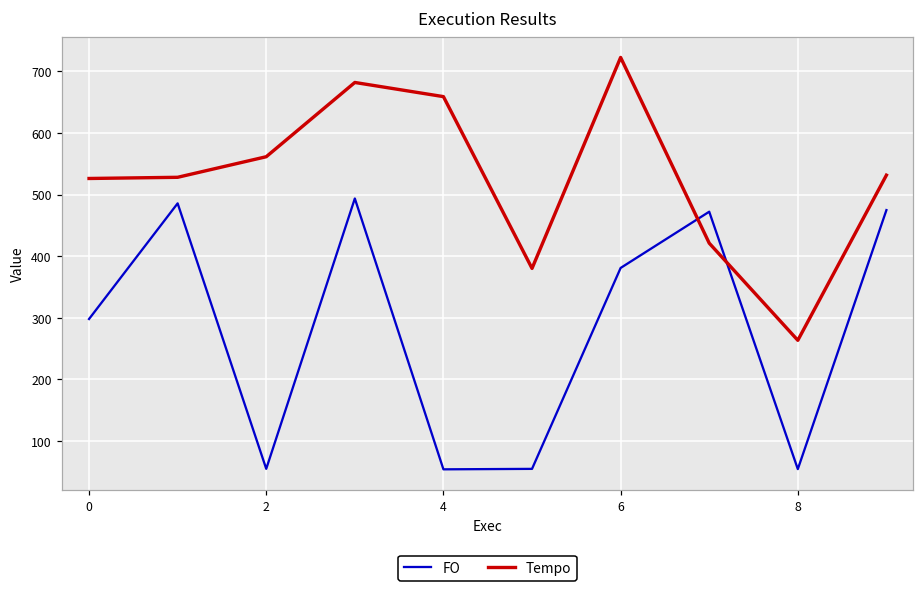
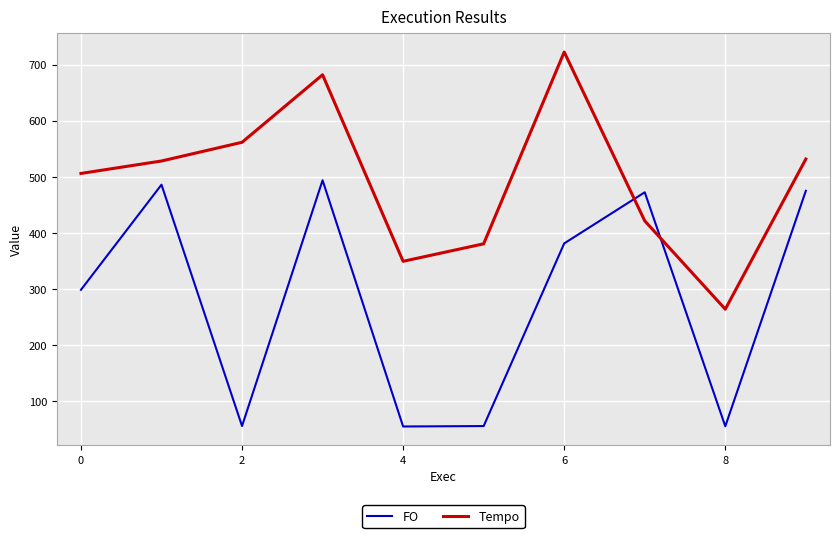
  {
    "FO": {
      "0": 300,
      "2": 60,
      "4": 50,
      "6": 380,
      "8": 50
    },
    "Tempo": {
-     "0": 530,
+     "0": 510,
      "2": 560,
-     "4": 660,
+     "4": 350,
      "6": 720,
      "8": 260
    }
  }
